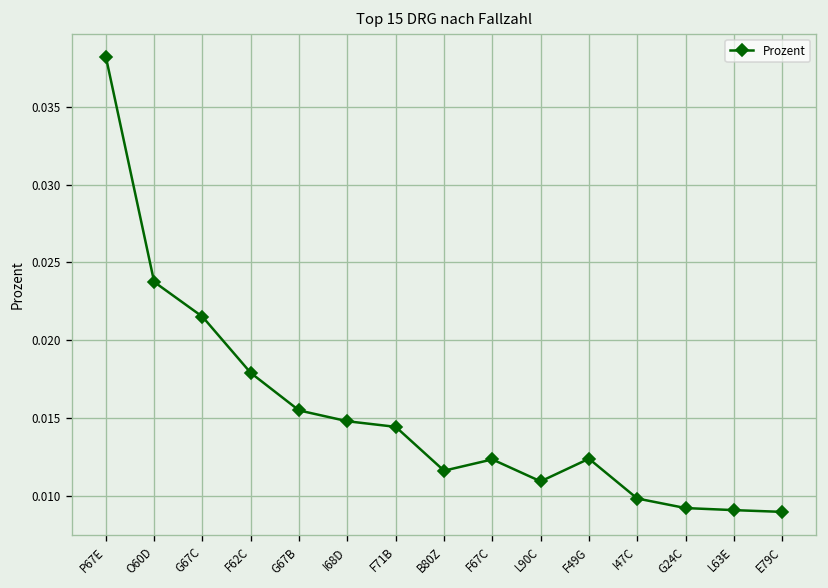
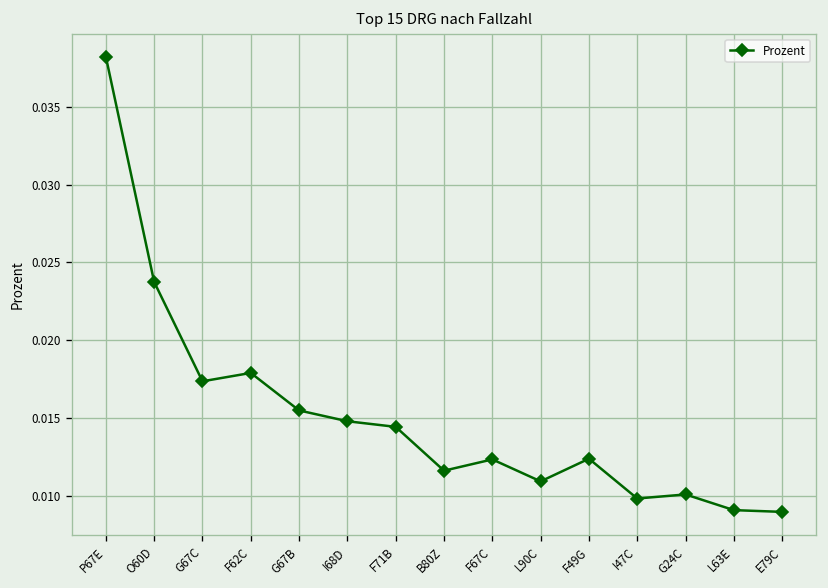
  {
    "P67E": 0.0382,
    "O60D": 0.0238,
-   "G67C": 0.0215,
+   "G67C": 0.0174,
    "F62C": 0.0179,
    "G67B": 0.0155,
    "I68D": 0.0148,
    "F71B": 0.0144,
    "B80Z": 0.0116,
    "F67C": 0.0124,
    "L90C": 0.0109,
    "F49G": 0.0124,
    "I47C": 0.0098,
-   "G24C": 0.0092,
+   "G24C": 0.0101,
    "L63E": 0.0091,
    "E79C": 0.0090
  }
